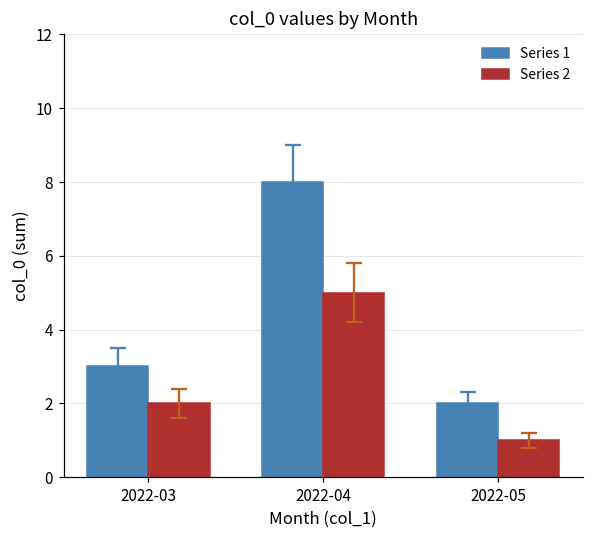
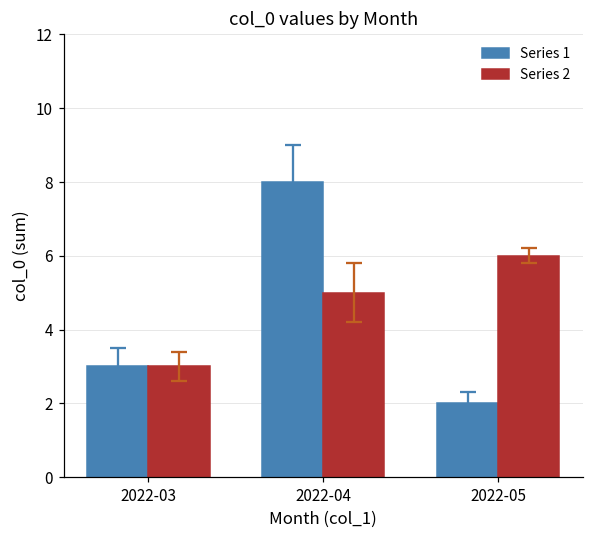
  {
    "Series 2": {
-     "2022-03": 2,
+     "2022-03": 3,
      "2022-04": 5,
-     "2022-05": 1
+     "2022-05": 6
    }
  }
